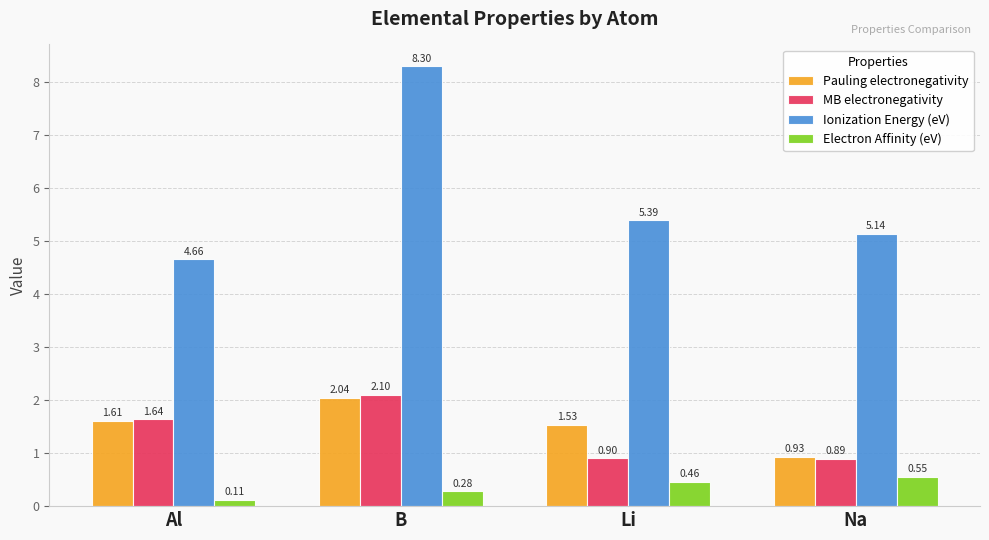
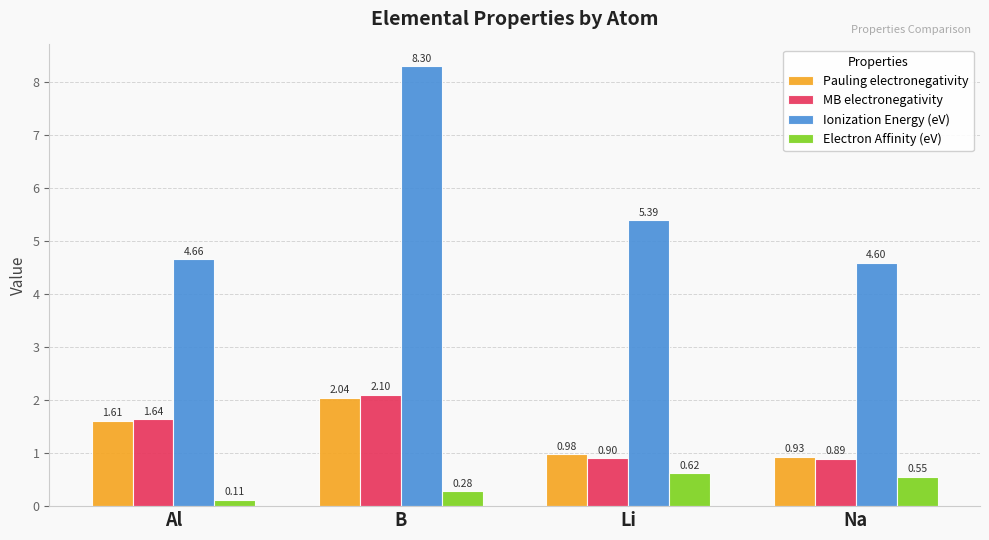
  {
    "Pauling electronegativity": {
      "Al": 1.61,
      "B": 2.04,
-     "Li": 1.53,
+     "Li": 0.98,
      "Na": 0.93
    },
    "MB electronegativity": {
      "Al": 1.64,
      "B": 2.10,
      "Li": 0.90,
      "Na": 0.89
    },
    "Ionization Energy (eV)": {
      "Al": 4.66,
      "B": 8.30,
      "Li": 5.39,
-     "Na": 5.14
+     "Na": 4.60
    },
    "Electron Affinity (eV)": {
      "Al": 0.11,
      "B": 0.28,
-     "Li": 0.46,
+     "Li": 0.62,
      "Na": 0.55
    }
  }
